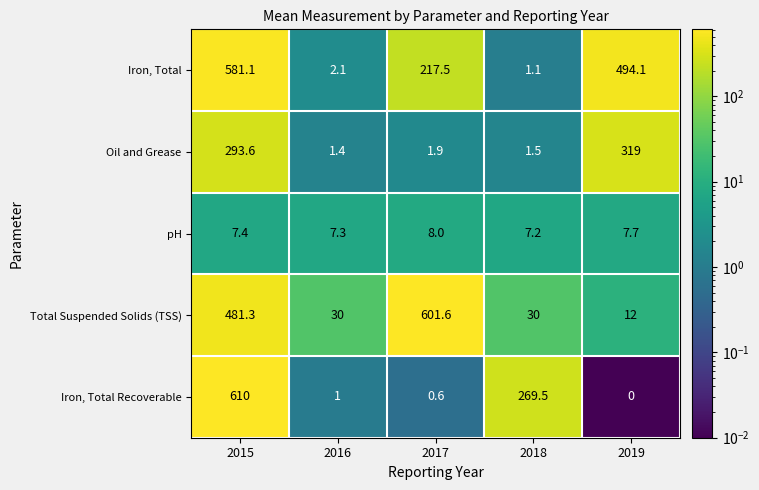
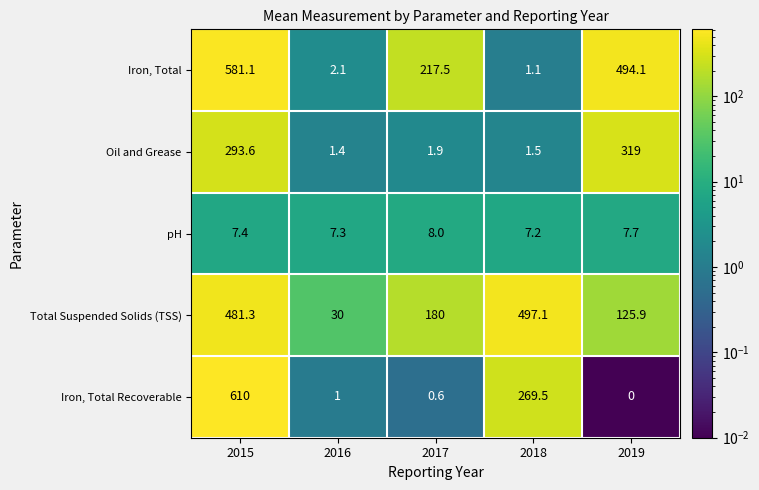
  {
    "Iron, Total": {
      "2015": 581.1,
      "2016": 2.1,
      "2017": 217.5,
      "2018": 1.1,
      "2019": 494.1
    },
    "Oil and Grease": {
      "2015": 293.6,
      "2016": 1.4,
      "2017": 1.9,
      "2018": 1.5,
      "2019": 319
    },
    "pH": {
      "2015": 7.4,
      "2016": 7.3,
      "2017": 8.0,
      "2018": 7.2,
      "2019": 7.7
    },
    "Total Suspended Solids (TSS)": {
      "2015": 481.3,
      "2016": 30,
-     "2017": 601.6,
-     "2018": 30,
-     "2019": 12
+     "2017": 180,
+     "2018": 497.1,
+     "2019": 125.9
    },
    "Iron, Total Recoverable": {
      "2015": 610,
      "2016": 1,
      "2017": 0.6,
      "2018": 269.5,
      "2019": 0
    }
  }
